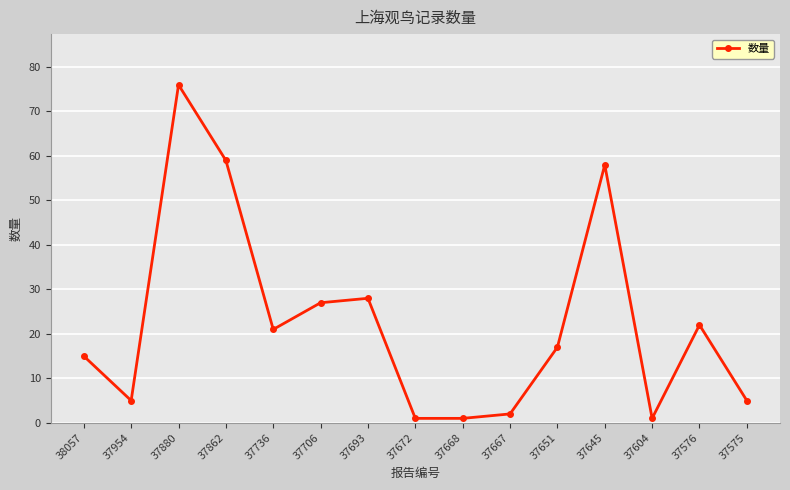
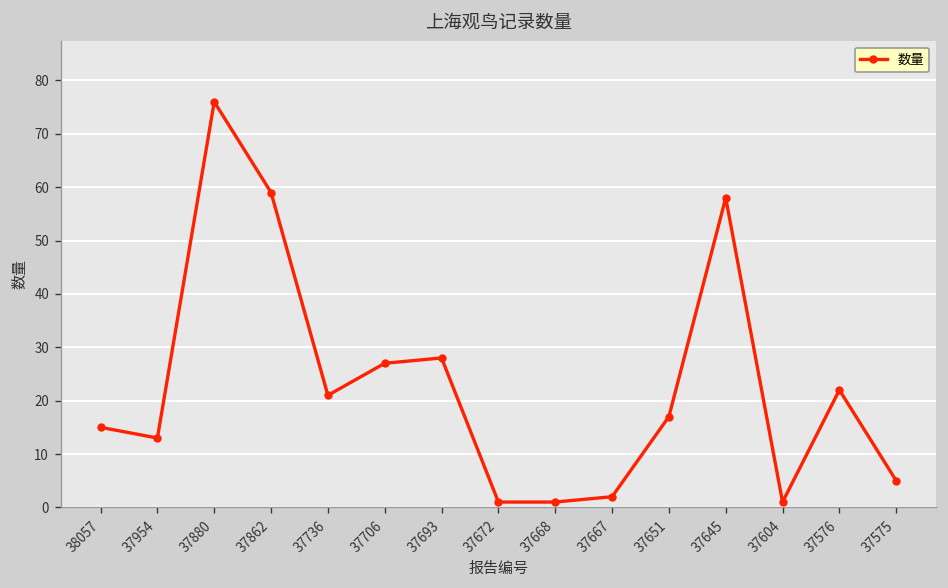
  {
    "38057": 15,
-   "37954": 5,
+   "37954": 13,
    "37880": 76,
    "37862": 59,
    "37736": 21,
    "37706": 27,
    "37693": 28,
    "37672": 1,
    "37668": 1,
    "37667": 2,
    "37651": 17,
    "37645": 58,
    "37604": 1,
    "37576": 22,
    "37575": 5
  }
